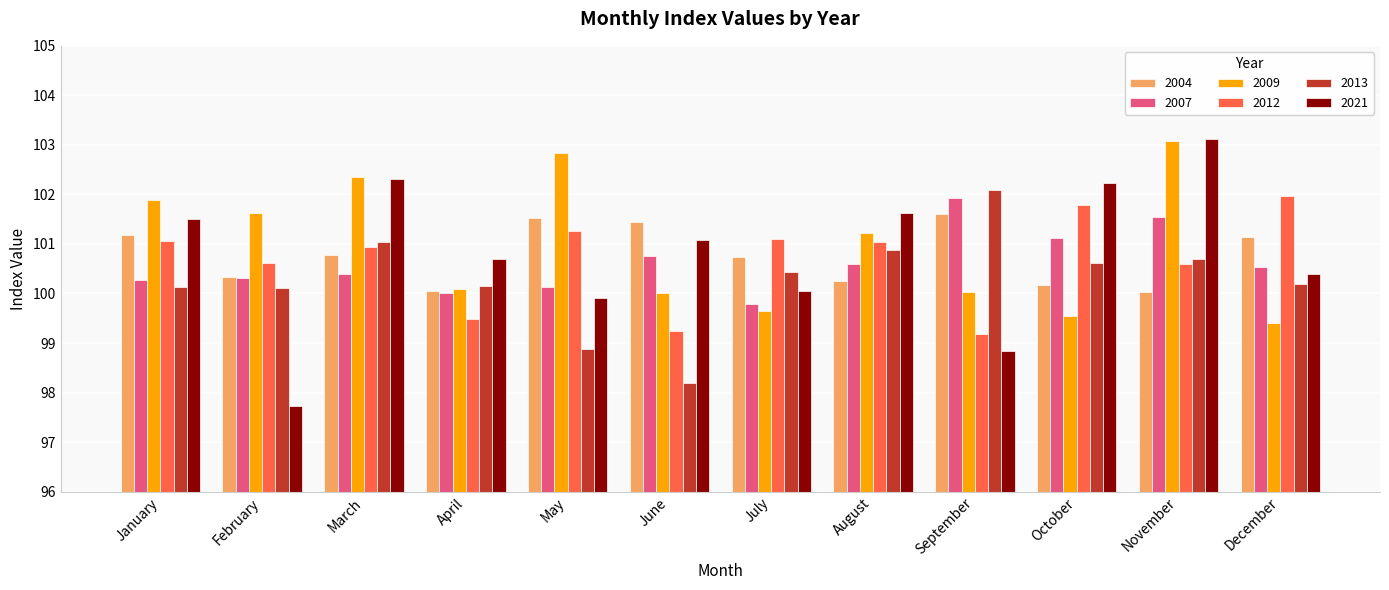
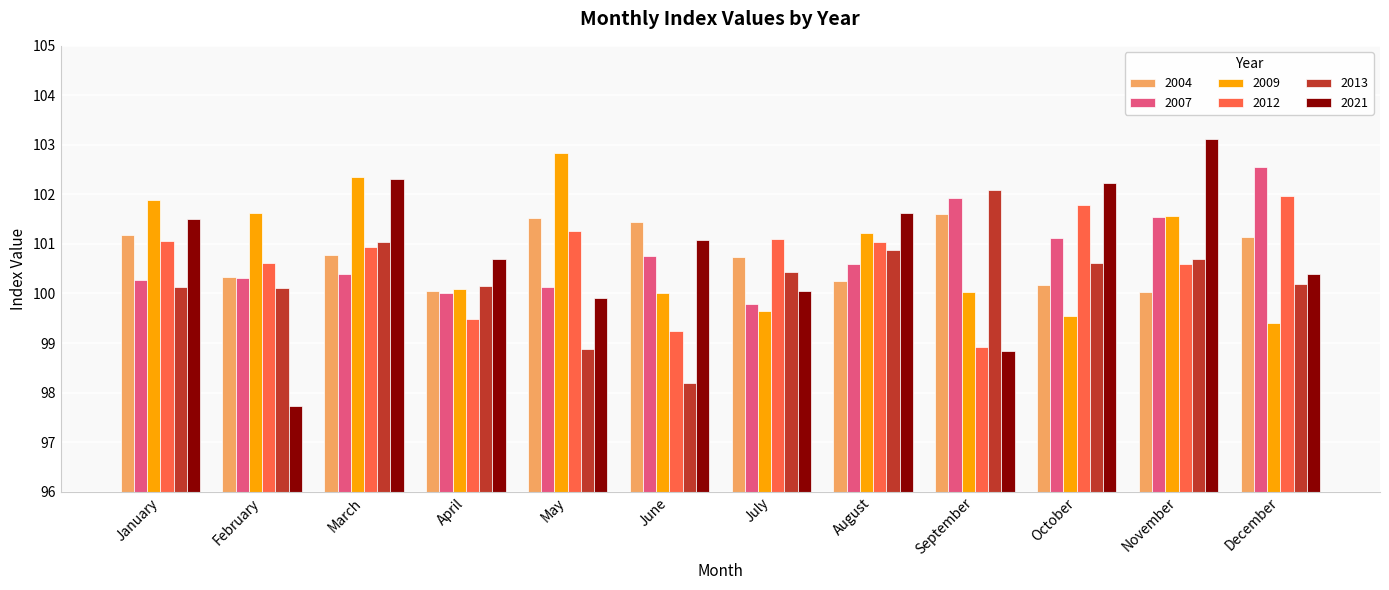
  {
    "2004": {
      "January": 101.2,
      "February": 100.3,
      "March": 100.8,
      "April": 100.0,
      "May": 101.5,
      "June": 101.4,
      "July": 100.7,
      "August": 100.3,
      "September": 101.6,
      "October": 100.2,
      "November": 100.0,
      "December": 101.2
    },
    "2007": {
      "January": 100.3,
      "February": 100.3,
      "March": 100.4,
      "April": 100.0,
      "May": 100.1,
      "June": 100.8,
      "July": 99.8,
      "August": 100.6,
      "September": 101.9,
      "October": 101.1,
      "November": 101.6,
-     "December": 100.5
+     "December": 102.6
    },
    "2009": {
      "January": 101.9,
      "February": 101.6,
      "March": 102.4,
      "April": 100.1,
      "May": 102.8,
      "June": 100.0,
      "July": 99.6,
      "August": 101.2,
      "September": 100.0,
      "October": 99.5,
-     "November": 103.1,
+     "November": 101.6,
      "December": 99.4
    },
    "2012": {
      "January": 101.1,
      "February": 100.6,
      "March": 100.9,
      "April": 99.5,
      "May": 101.3,
      "June": 99.3,
      "July": 101.1,
      "August": 101.0,
-     "September": 99.2,
+     "September": 98.9,
      "October": 101.8,
      "November": 100.6,
      "December": 102.0
    },
    "2013": {
      "January": 100.1,
      "February": 100.1,
      "March": 101.0,
      "April": 100.2,
      "May": 98.9,
      "June": 98.2,
      "July": 100.4,
      "August": 100.9,
      "September": 102.1,
      "October": 100.6,
      "November": 100.7,
      "December": 100.2
    },
    "2021": {
      "January": 101.5,
      "February": 97.7,
      "March": 102.3,
      "April": 100.7,
      "May": 99.9,
      "June": 101.1,
      "July": 100.0,
      "August": 101.6,
      "September": 98.8,
      "October": 102.2,
      "November": 103.1,
      "December": 100.4
    }
  }
